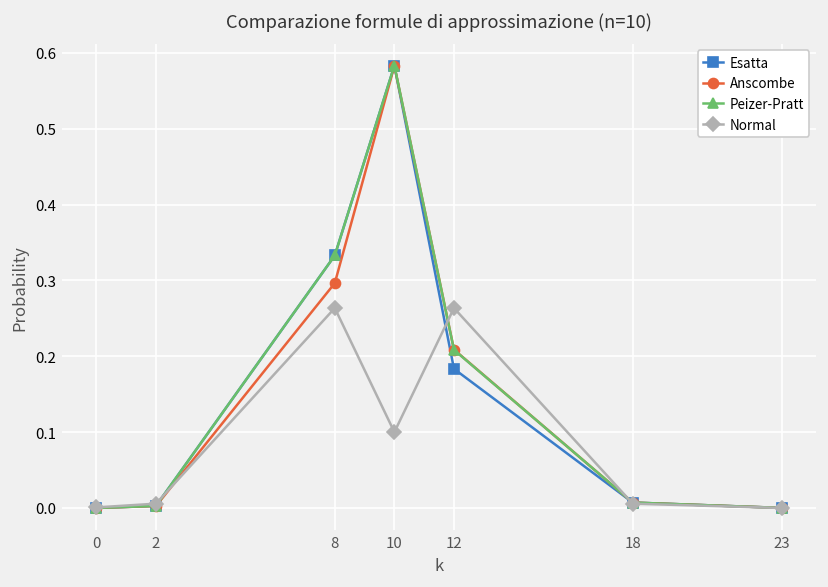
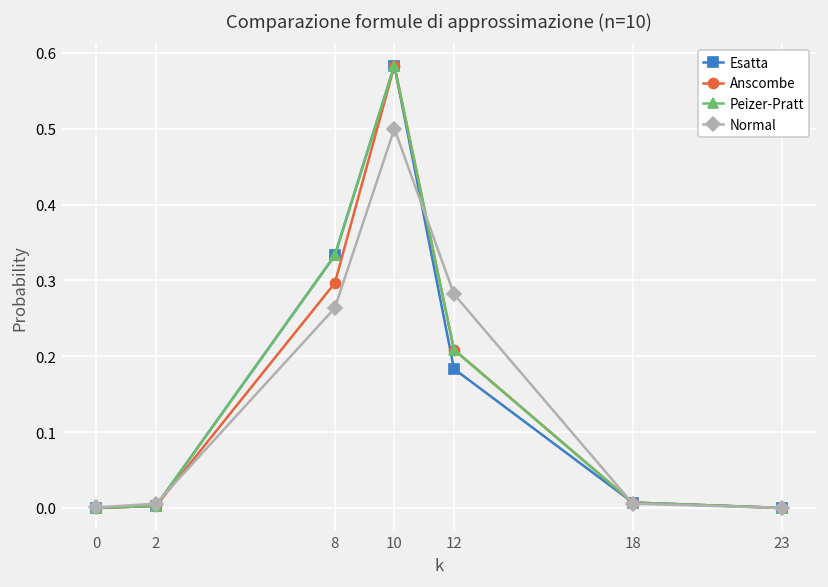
  {
    "Esatta": {
      "12": 0.18
    },
    "Anscombe": {
      "8": 0.30
    },
    "Normal": {
      "8": 0.26,
-     "10": 0.1,
-     "12": 0.26
+     "10": 0.5,
+     "12": 0.28
    }
  }
